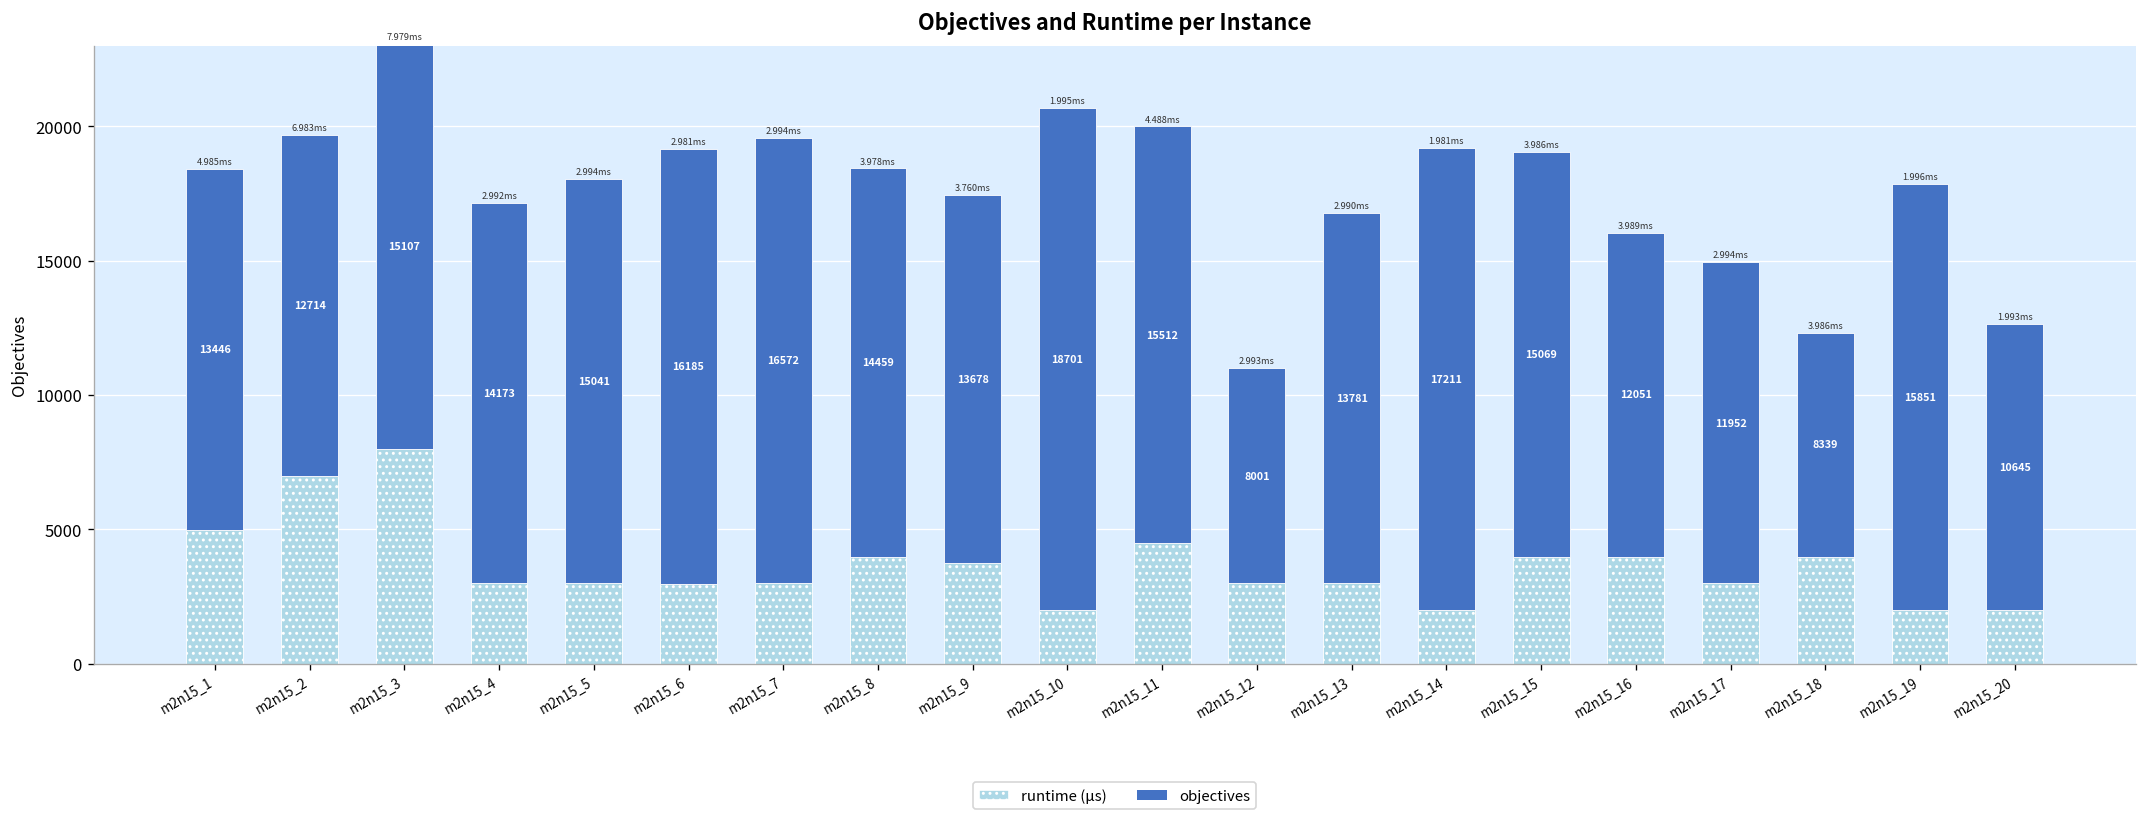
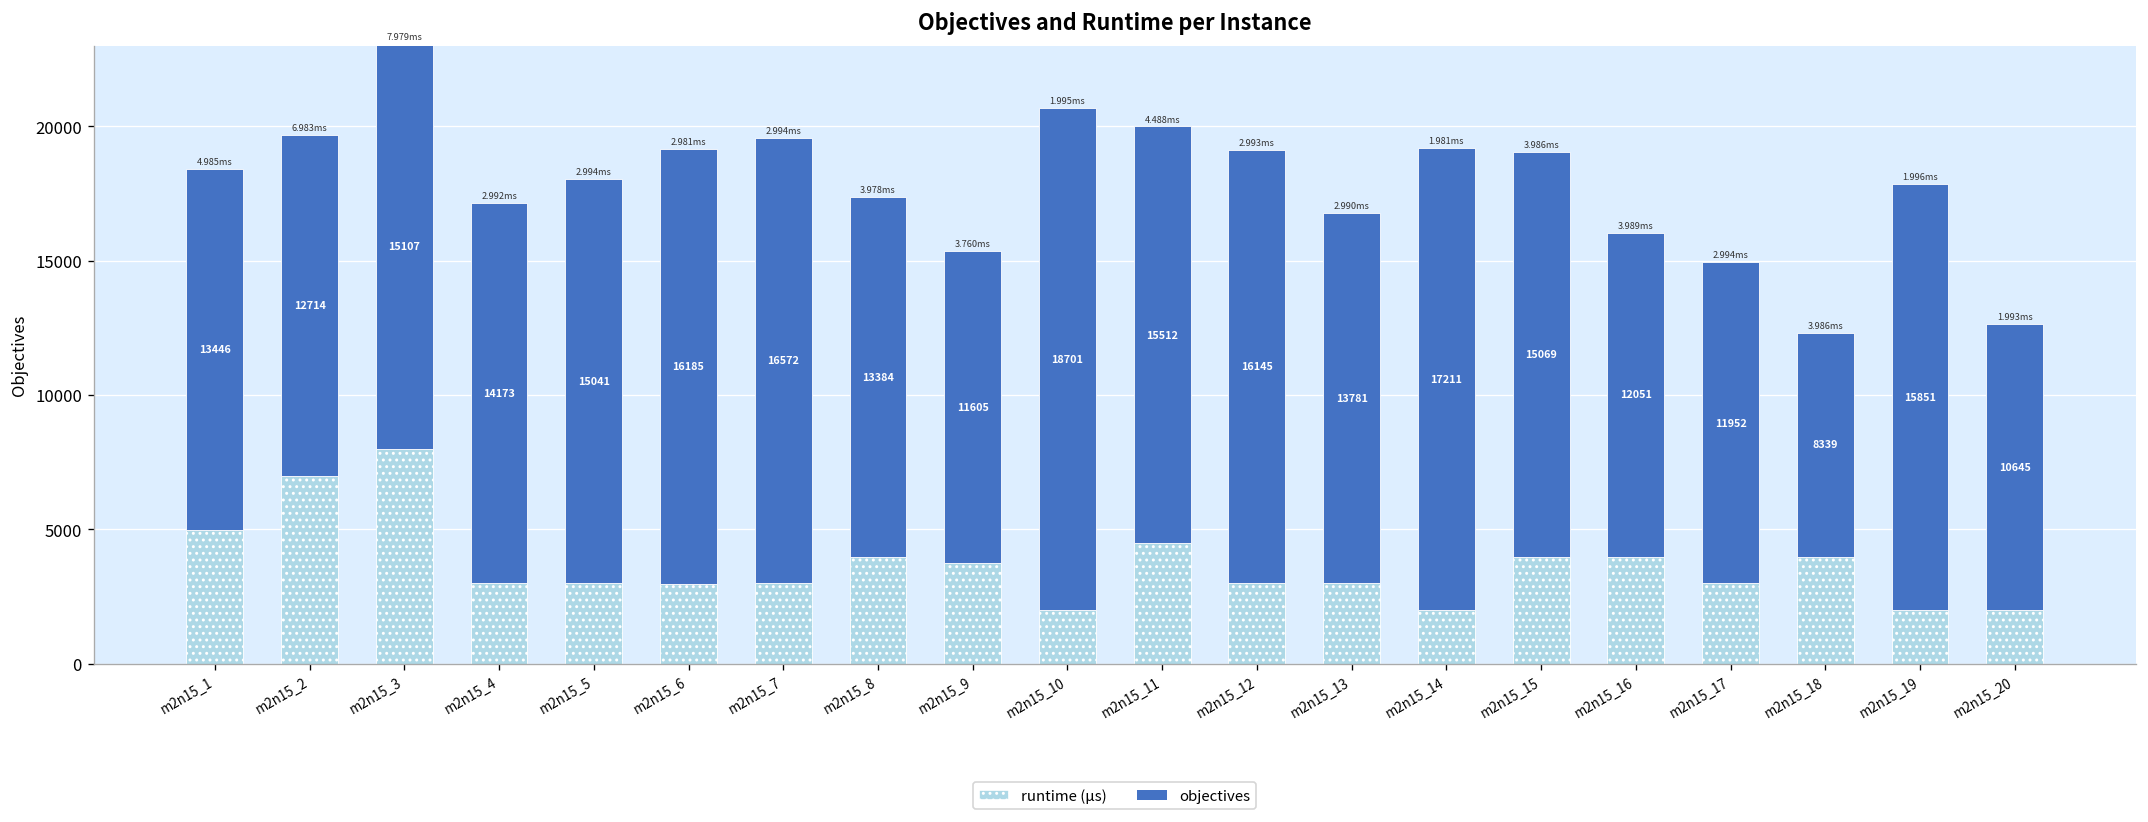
  {
    "objectives": {
      "m2n15_1": 13446,
      "m2n15_2": 12714,
      "m2n15_3": 15107,
      "m2n15_4": 14173,
      "m2n15_5": 15041,
      "m2n15_6": 16185,
      "m2n15_7": 16572,
-     "m2n15_8": 14459,
-     "m2n15_9": 13678,
+     "m2n15_8": 13384,
+     "m2n15_9": 11605,
      "m2n15_10": 18701,
      "m2n15_11": 15512,
-     "m2n15_12": 8001,
+     "m2n15_12": 16145,
      "m2n15_13": 13781,
      "m2n15_14": 17211,
      "m2n15_15": 15069,
      "m2n15_16": 12051,
      "m2n15_17": 11952,
      "m2n15_18": 8339,
      "m2n15_19": 15851,
      "m2n15_20": 10645
    }
  }
